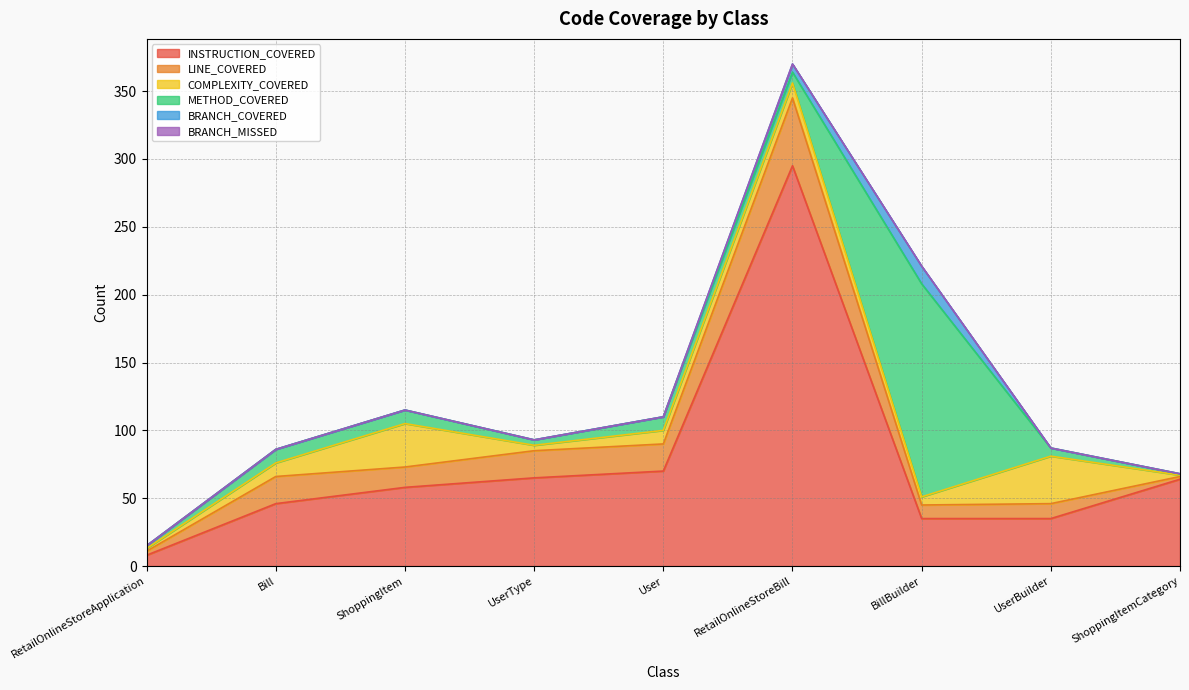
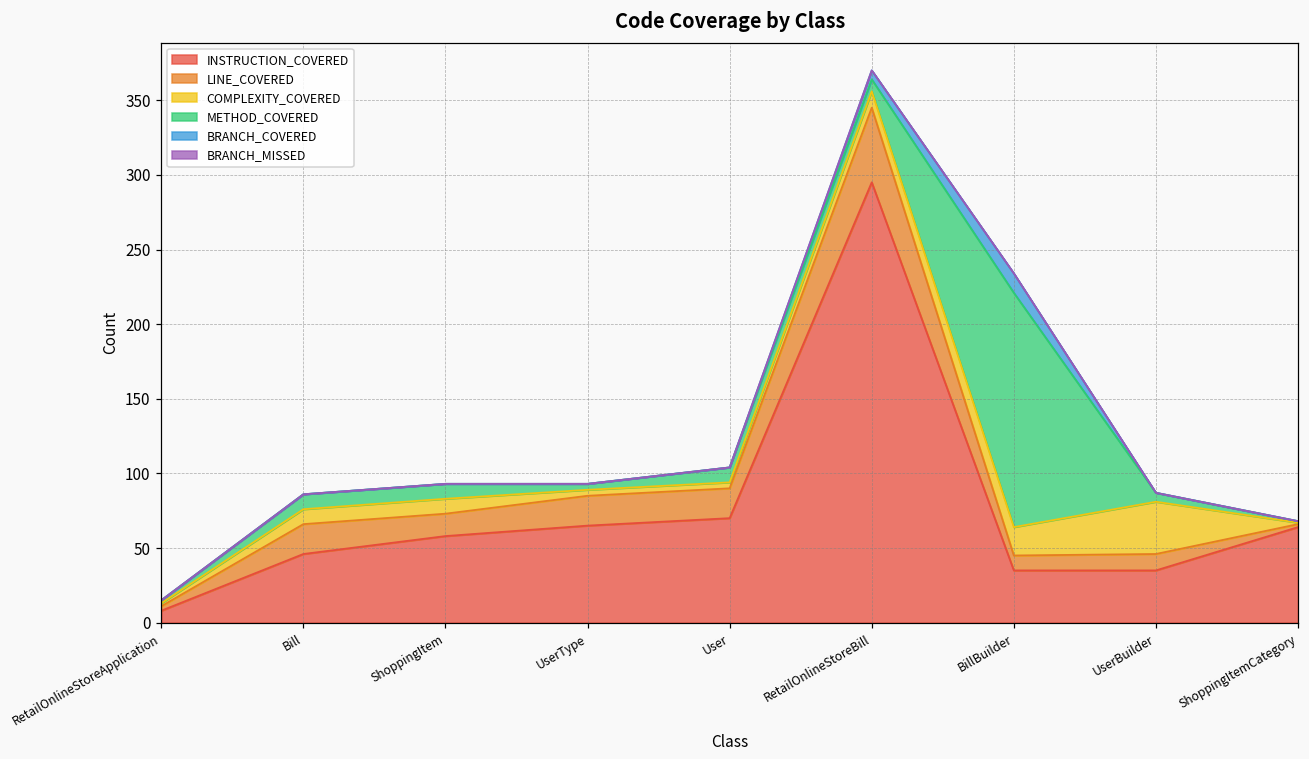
  {
    "COMPLEXITY_COVERED": {
      "RetailOnlineStoreApplication": 2,
      "Bill": 10,
-     "ShoppingItem": 32,
+     "ShoppingItem": 10,
      "UserType": 4,
-     "User": 10,
+     "User": 4,
      "RetailOnlineStoreBill": 11,
-     "BillBuilder": 6,
+     "BillBuilder": 19,
      "UserBuilder": 35
    },
    "METHOD_COVERED": {
      "RetailOnlineStoreBill": 8,
      "BillBuilder": 157
    }
  }
